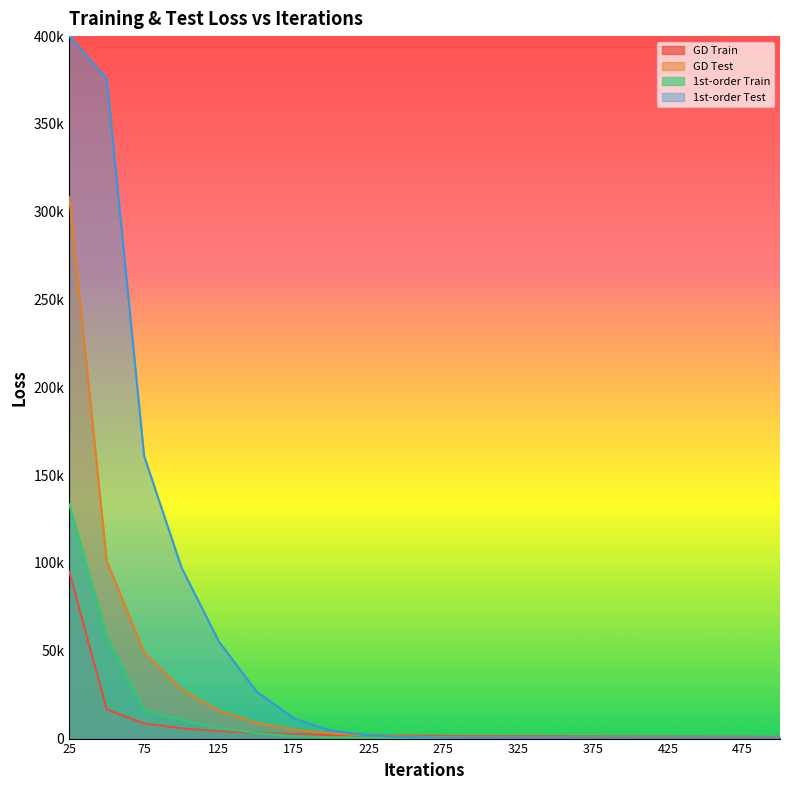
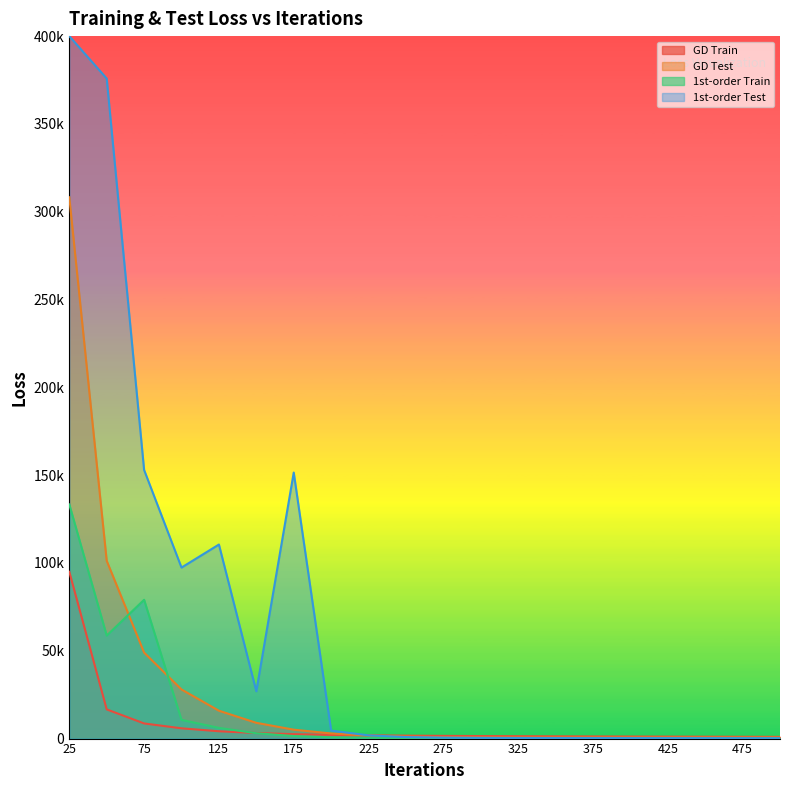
  {
    "1st-order Train": {
      "25": 133000,
-     "75": 16000,
+     "75": 79000,
      "125": 6000
    },
    "1st-order Test": {
      "25": 400000,
-     "75": 161000,
-     "125": 55000,
-     "175": 12000
+     "75": 153000,
+     "125": 110000,
+     "175": 151000
    }
  }
